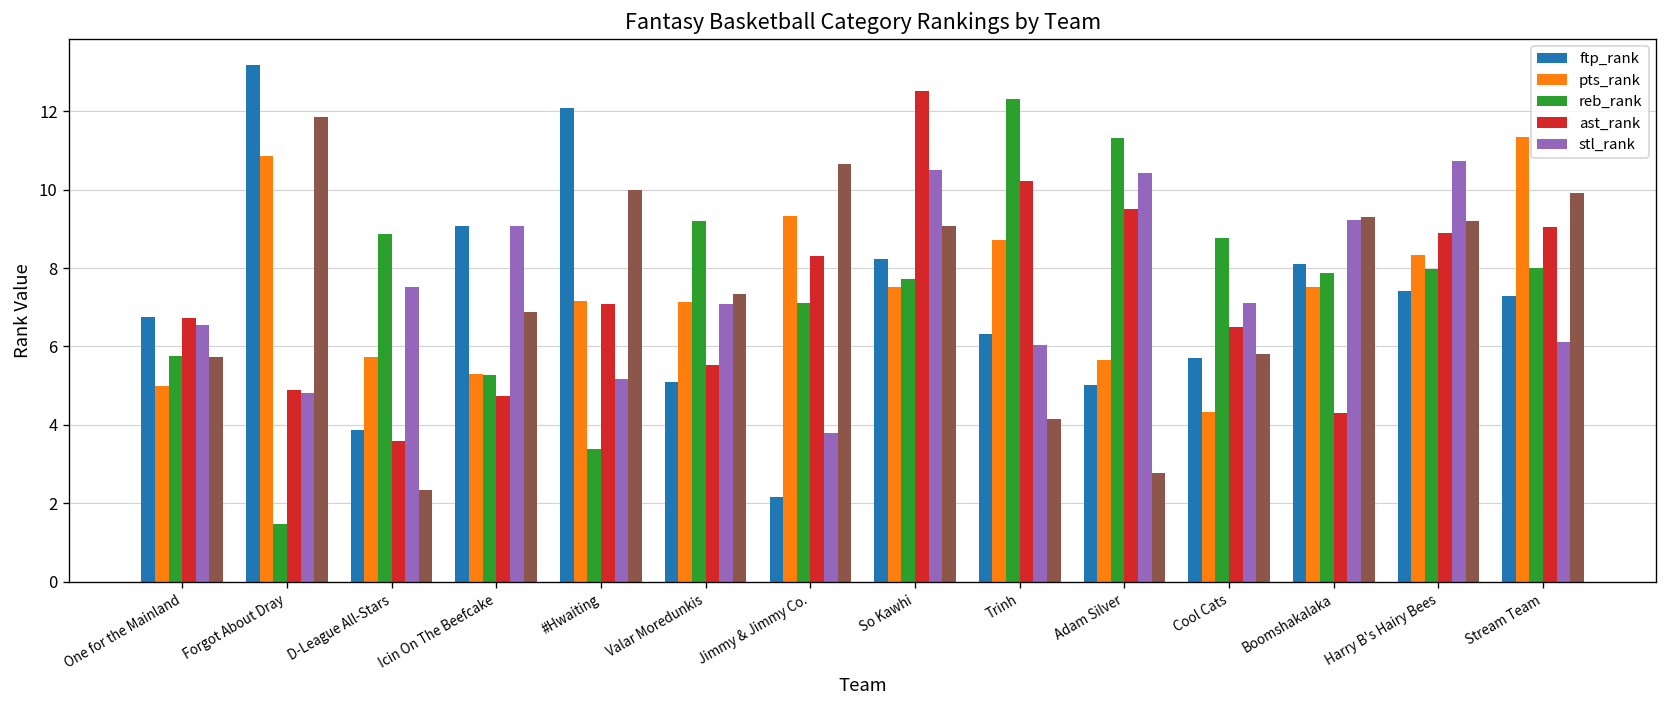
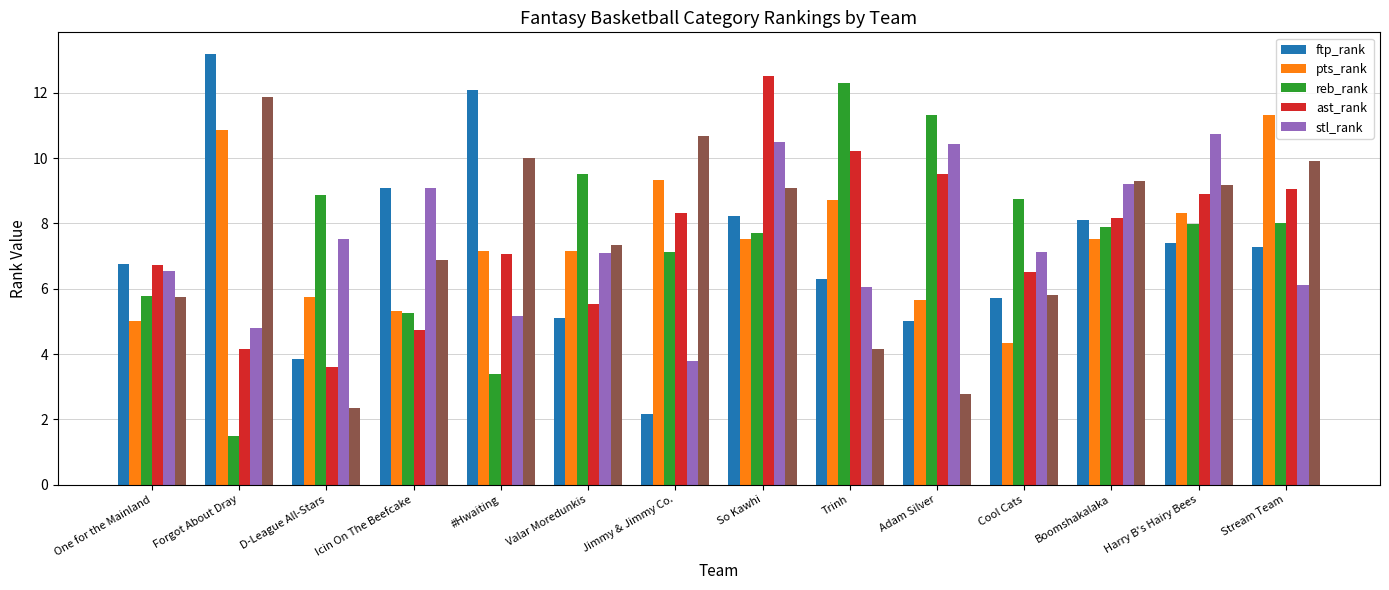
  {
    "ftp_rank": {
      "One for the Mainland": 6.8,
      "Forgot About Dray": 13.2,
      "D-League All-Stars": 3.9,
      "Icin On The Beefcake": 9.1,
      "#Hwaiting": 12.1,
      "Valar Moredunkis": 5.1,
      "Jimmy & Jimmy Co.": 2.2,
      "So Kawhi": 8.2,
      "Trinh": 6.3,
      "Adam Silver": 5.0,
      "Cool Cats": 5.7,
      "Boomshakalaka": 8.1,
      "Harry B's Hairy Bees": 7.4,
      "Stream Team": 7.3
    },
    "pts_rank": {
      "One for the Mainland": 5.0,
      "Forgot About Dray": 10.9,
      "D-League All-Stars": 5.7,
      "Icin On The Beefcake": 5.3,
      "#Hwaiting": 7.2,
      "Valar Moredunkis": 7.1,
      "Jimmy & Jimmy Co.": 9.3,
      "So Kawhi": 7.5,
      "Trinh": 8.7,
      "Adam Silver": 5.7,
      "Cool Cats": 4.3,
      "Boomshakalaka": 7.5,
      "Harry B's Hairy Bees": 8.3,
      "Stream Team": 11.3
    },
    "reb_rank": {
      "One for the Mainland": 5.8,
      "Forgot About Dray": 1.5,
      "D-League All-Stars": 8.9,
      "Icin On The Beefcake": 5.3,
      "#Hwaiting": 3.4,
-     "Valar Moredunkis": 9.2,
+     "Valar Moredunkis": 9.5,
      "Jimmy & Jimmy Co.": 7.1,
      "So Kawhi": 7.7,
      "Trinh": 12.3,
      "Adam Silver": 11.3,
      "Cool Cats": 8.8,
      "Boomshakalaka": 7.9,
      "Harry B's Hairy Bees": 8.0,
      "Stream Team": 8.0
    },
    "ast_rank": {
      "One for the Mainland": 6.7,
-     "Forgot About Dray": 4.9,
+     "Forgot About Dray": 4.2,
      "D-League All-Stars": 3.6,
      "Icin On The Beefcake": 4.7,
      "#Hwaiting": 7.1,
      "Valar Moredunkis": 5.5,
      "Jimmy & Jimmy Co.": 8.3,
      "So Kawhi": 12.5,
      "Trinh": 10.2,
      "Adam Silver": 9.5,
      "Cool Cats": 6.5,
-     "Boomshakalaka": 4.3,
+     "Boomshakalaka": 8.2,
      "Harry B's Hairy Bees": 8.9,
      "Stream Team": 9.0
    },
    "stl_rank": {
      "One for the Mainland": 6.5,
      "Forgot About Dray": 4.8,
      "D-League All-Stars": 7.5,
      "Icin On The Beefcake": 9.1,
      "#Hwaiting": 5.2,
      "Valar Moredunkis": 7.1,
      "Jimmy & Jimmy Co.": 3.8,
      "So Kawhi": 10.5,
      "Trinh": 6.0,
      "Adam Silver": 10.4,
      "Cool Cats": 7.1,
      "Boomshakalaka": 9.2,
      "Harry B's Hairy Bees": 10.7,
      "Stream Team": 6.1
    }
  }
